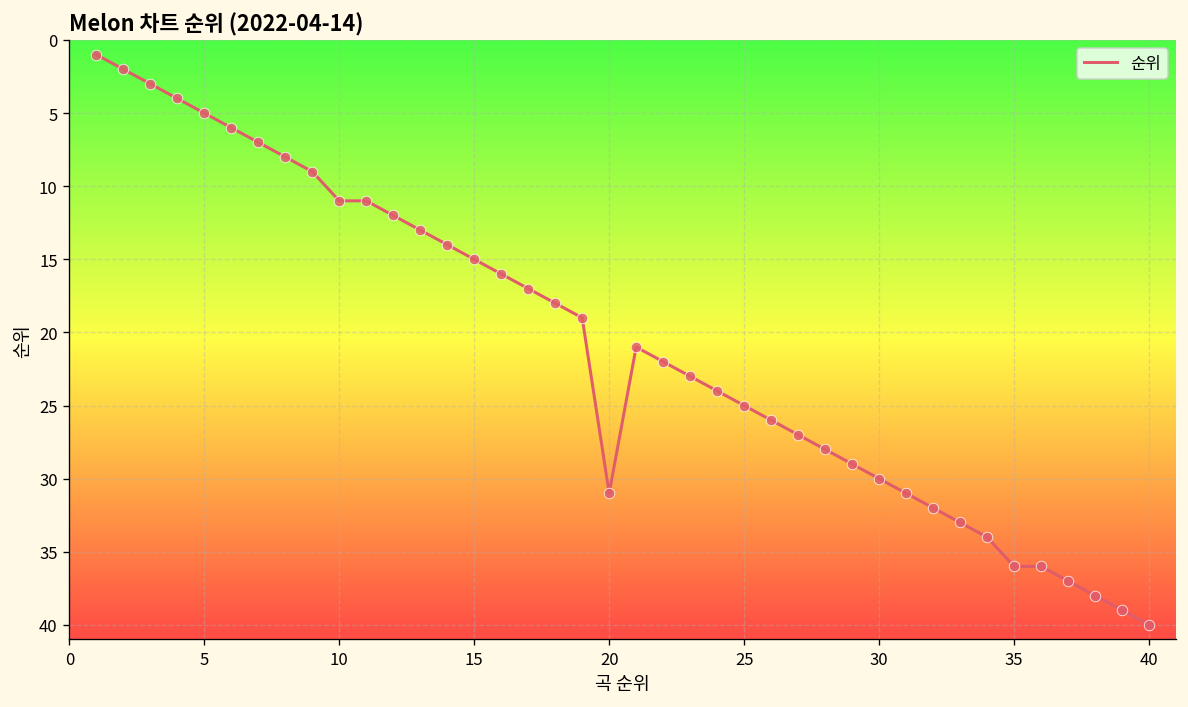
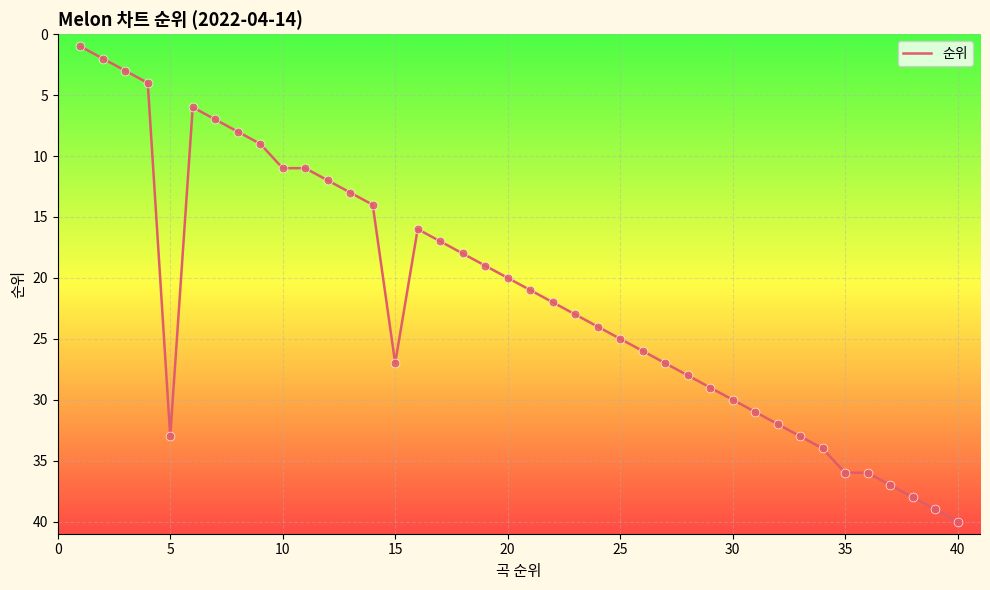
  {
-   "5": 5,
+   "5": 33,
    "10": 11,
-   "15": 15,
-   "20": 31,
+   "15": 27,
+   "20": 20,
    "25": 25,
    "30": 30,
    "35": 36,
    "40": 40
  }
